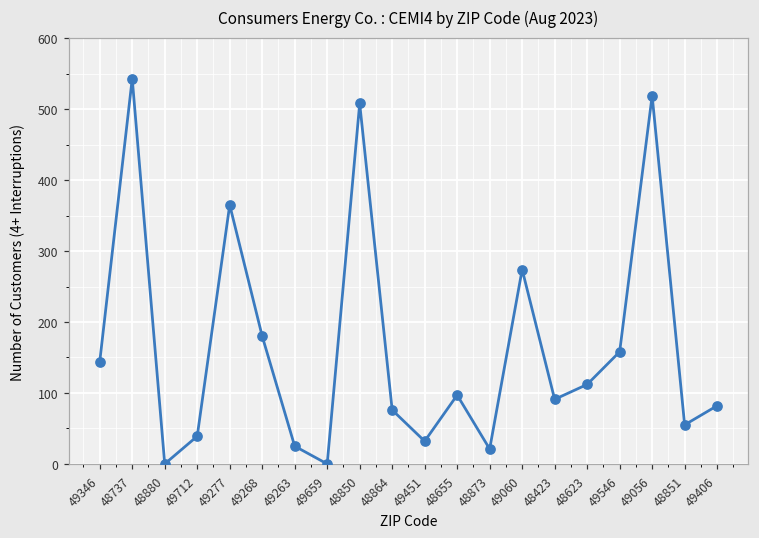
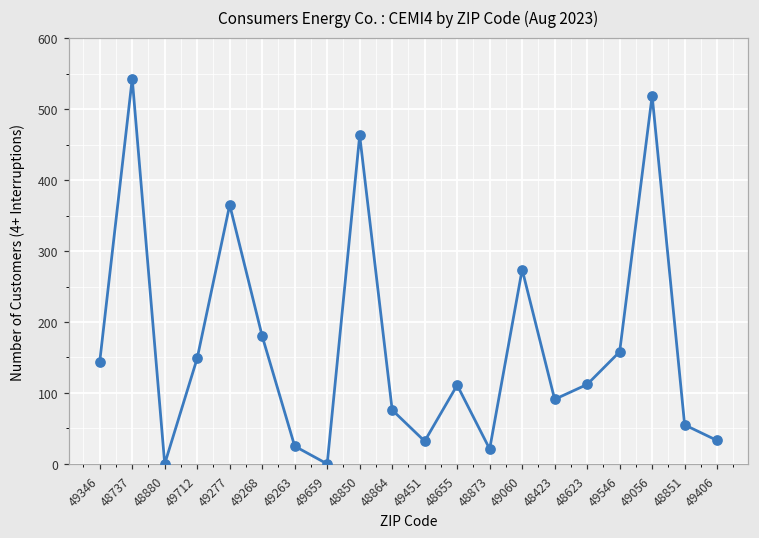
  {
    "49346": 140,
    "48737": 540,
    "48880": 0,
-   "49712": 40,
+   "49712": 150,
    "49277": 370,
    "49268": 180,
    "49263": 30,
    "49659": 0,
-   "48850": 510,
+   "48850": 460,
    "48864": 80,
    "49451": 30,
-   "48655": 100,
+   "48655": 110,
    "48873": 20,
    "49060": 270,
    "48423": 90,
    "48623": 110,
    "49546": 160,
    "49056": 520,
    "48851": 60,
-   "49406": 80
+   "49406": 30
  }
